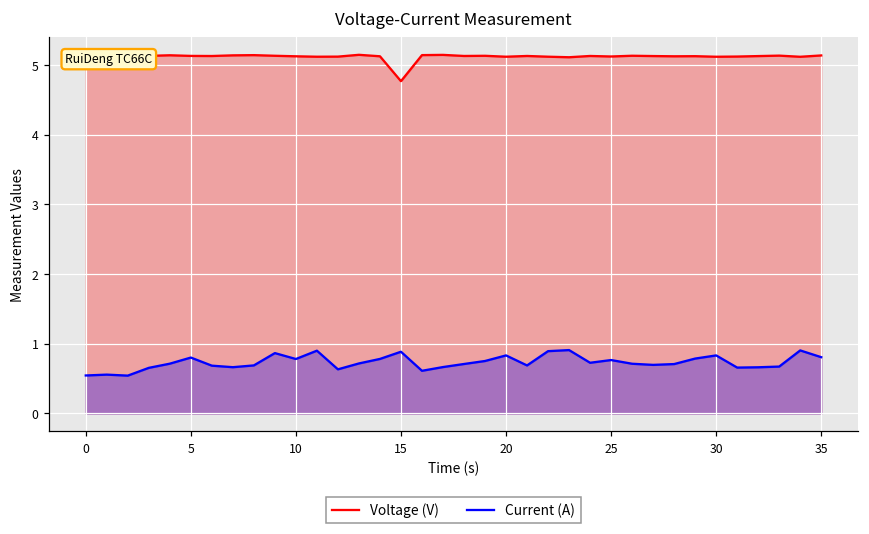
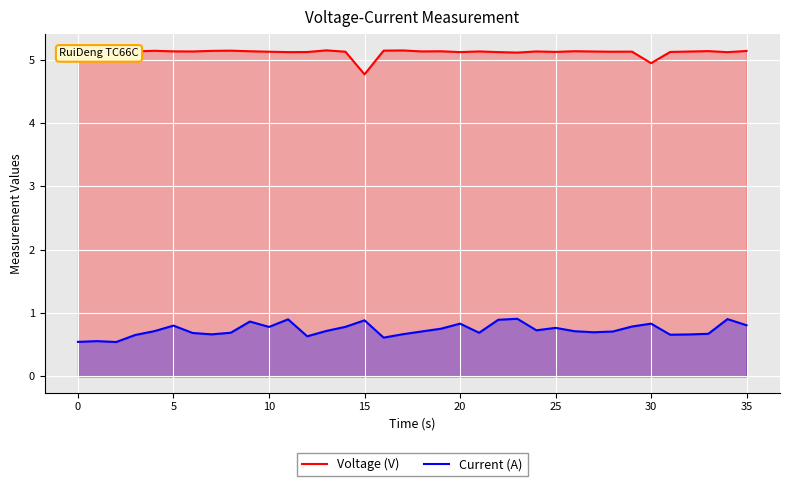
  {
    "Voltage (V)": {
      "5": 5.1,
      "10": 5.1,
      "15": 4.8,
      "20": 5.1,
      "25": 5.1,
-     "30": 5.1,
+     "30": 4.9,
      "35": 5.1
    },
    "Current (A)": {
      "0": 0.5,
      "5": 0.8,
      "10": 0.8,
      "15": 0.9,
      "20": 0.8,
      "25": 0.8,
      "30": 0.8,
      "35": 0.8
    }
  }
